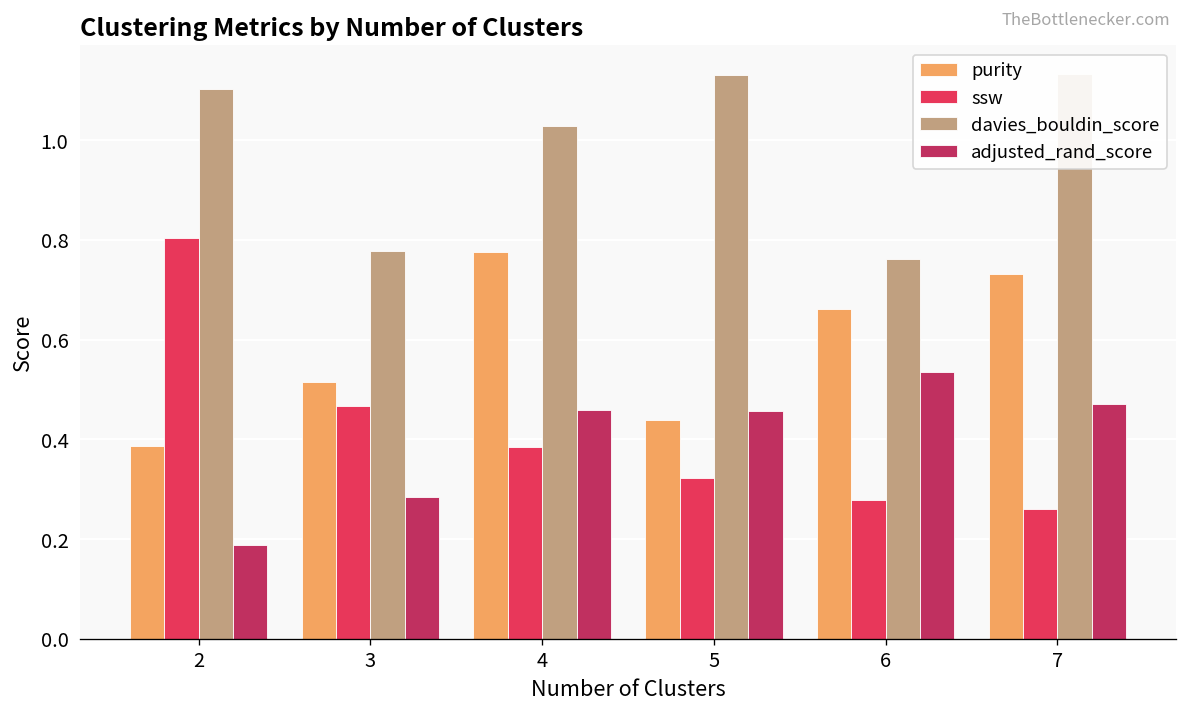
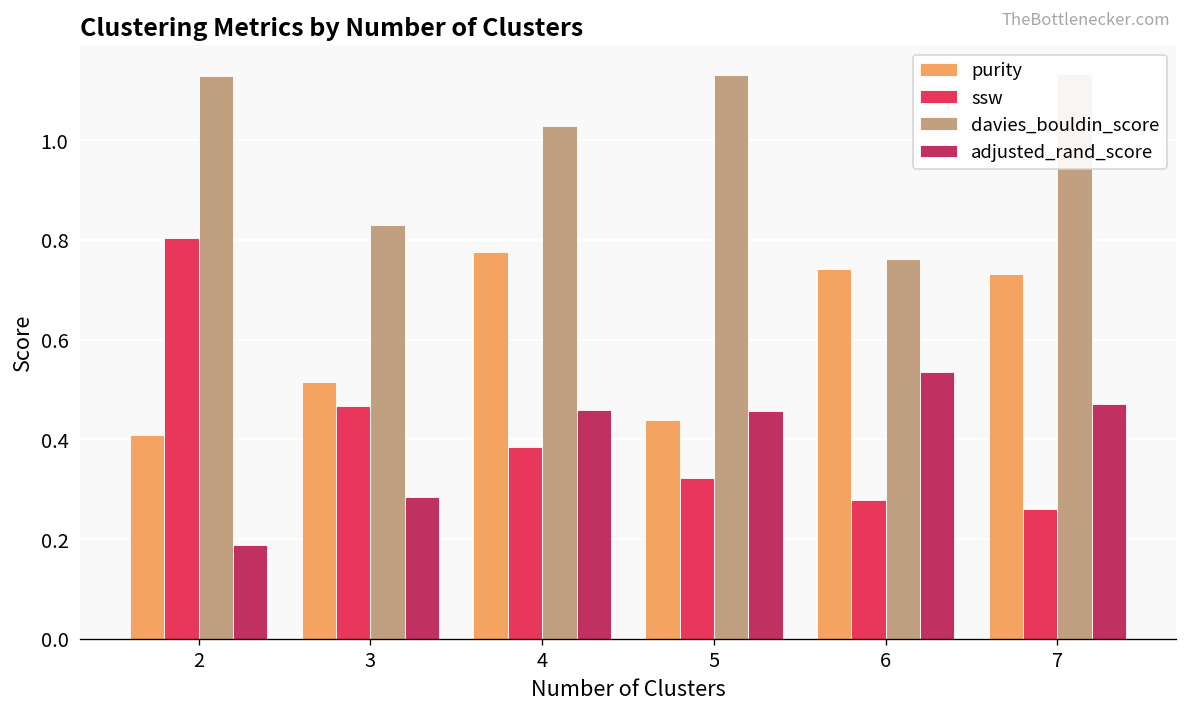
  {
    "purity": {
-     "2": 0.39,
+     "2": 0.41,
      "3": 0.52,
      "4": 0.78,
      "5": 0.44,
-     "6": 0.66,
+     "6": 0.74,
      "7": 0.73
    },
    "davies_bouldin_score": {
-     "2": 1.10,
-     "3": 0.78,
+     "2": 1.13,
+     "3": 0.83,
      "4": 1.03,
      "5": 1.13,
      "6": 0.76
    }
  }
